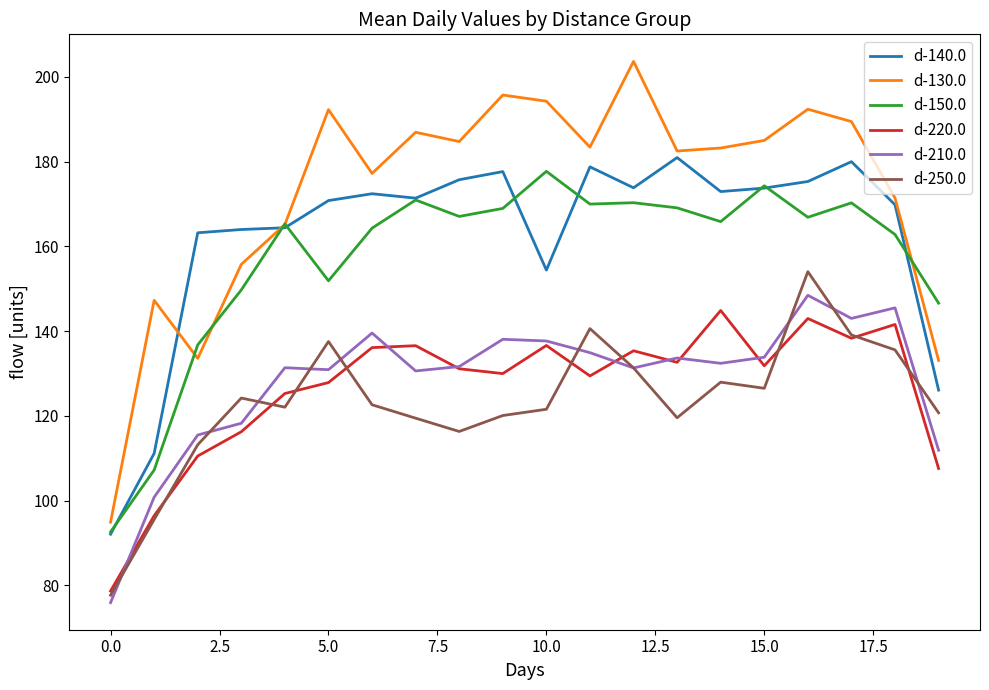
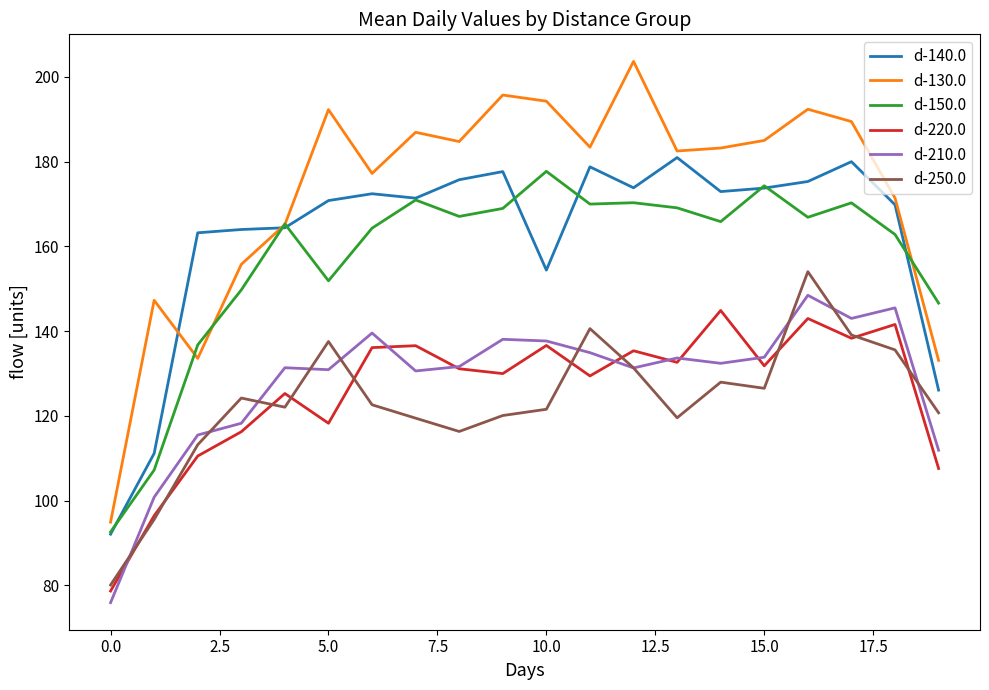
  {
    "d-140.0": {
      "5.0": 171,
      "10.0": 154
    },
    "d-130.0": {
      "0.0": 95,
      "5.0": 192,
      "10.0": 194,
      "15.0": 185
    },
    "d-150.0": {
      "5.0": 152,
      "10.0": 178
    },
    "d-220.0": {
      "0.0": 79,
-     "5.0": 128,
+     "5.0": 118,
      "10.0": 137,
      "15.0": 132
    },
    "d-210.0": {
      "0.0": 76,
      "5.0": 131,
      "10.0": 138,
      "15.0": 134
    },
    "d-250.0": {
-     "0.0": 78,
+     "0.0": 80,
      "5.0": 138,
      "10.0": 122,
      "15.0": 127
    }
  }
